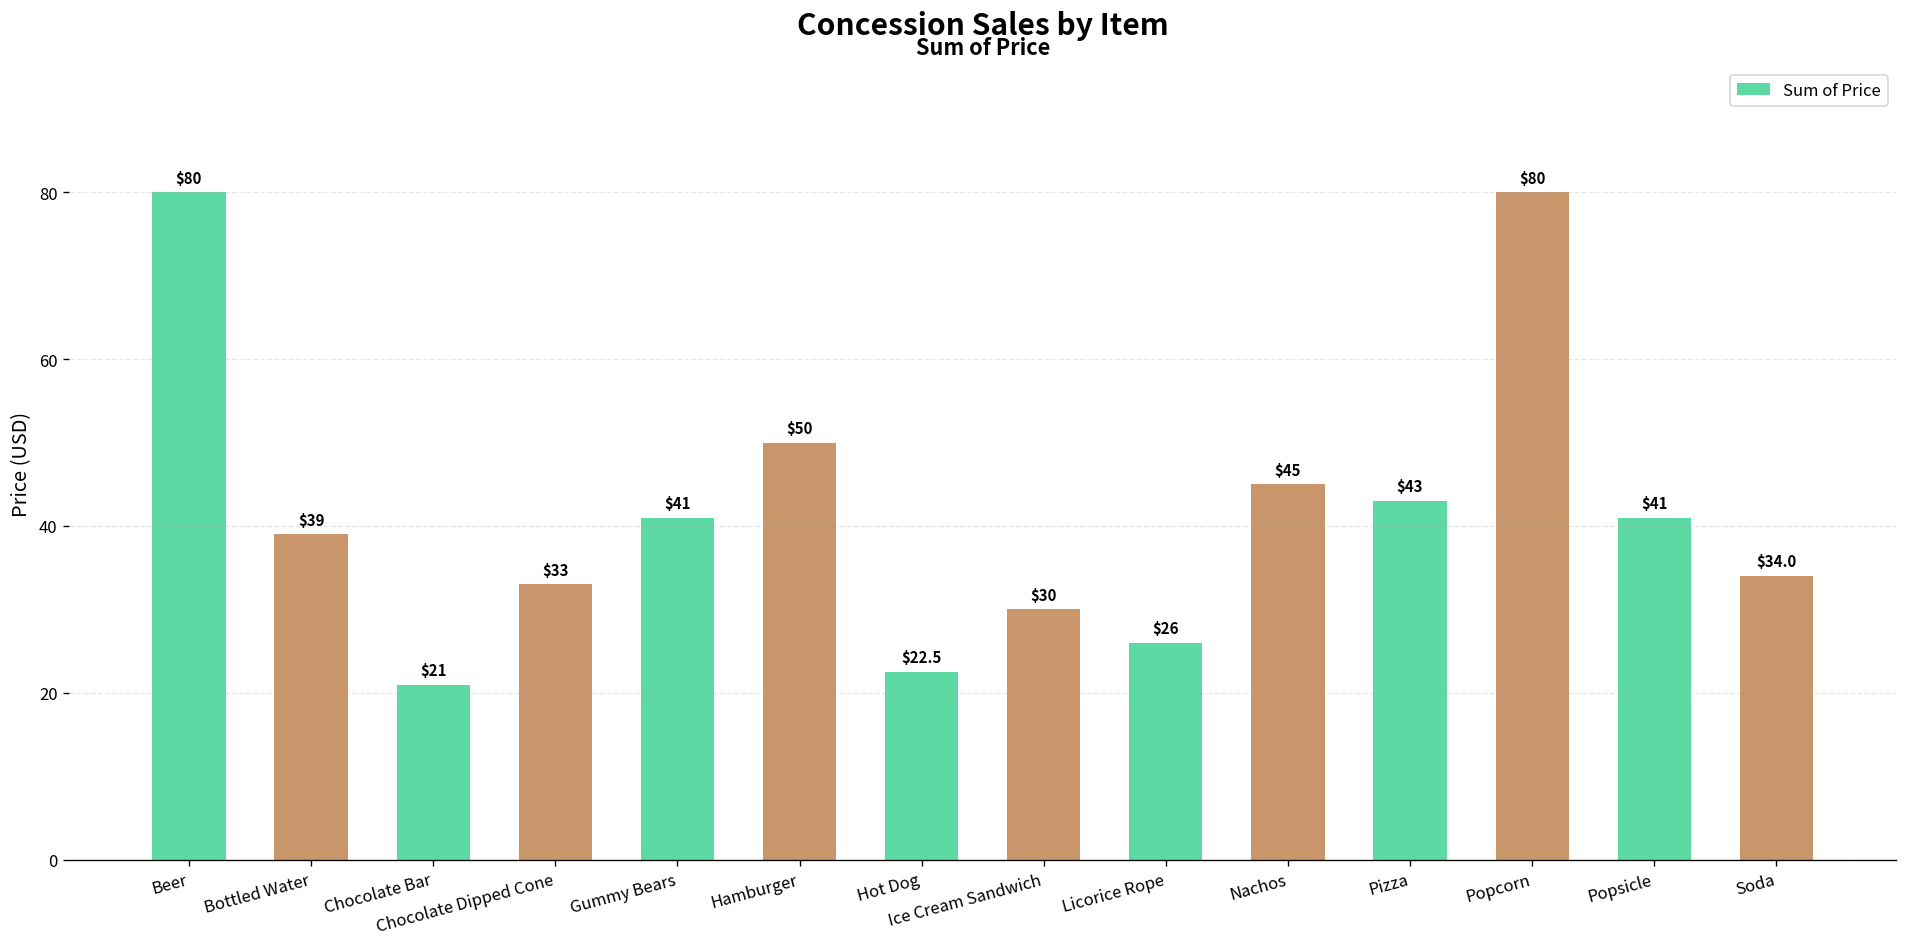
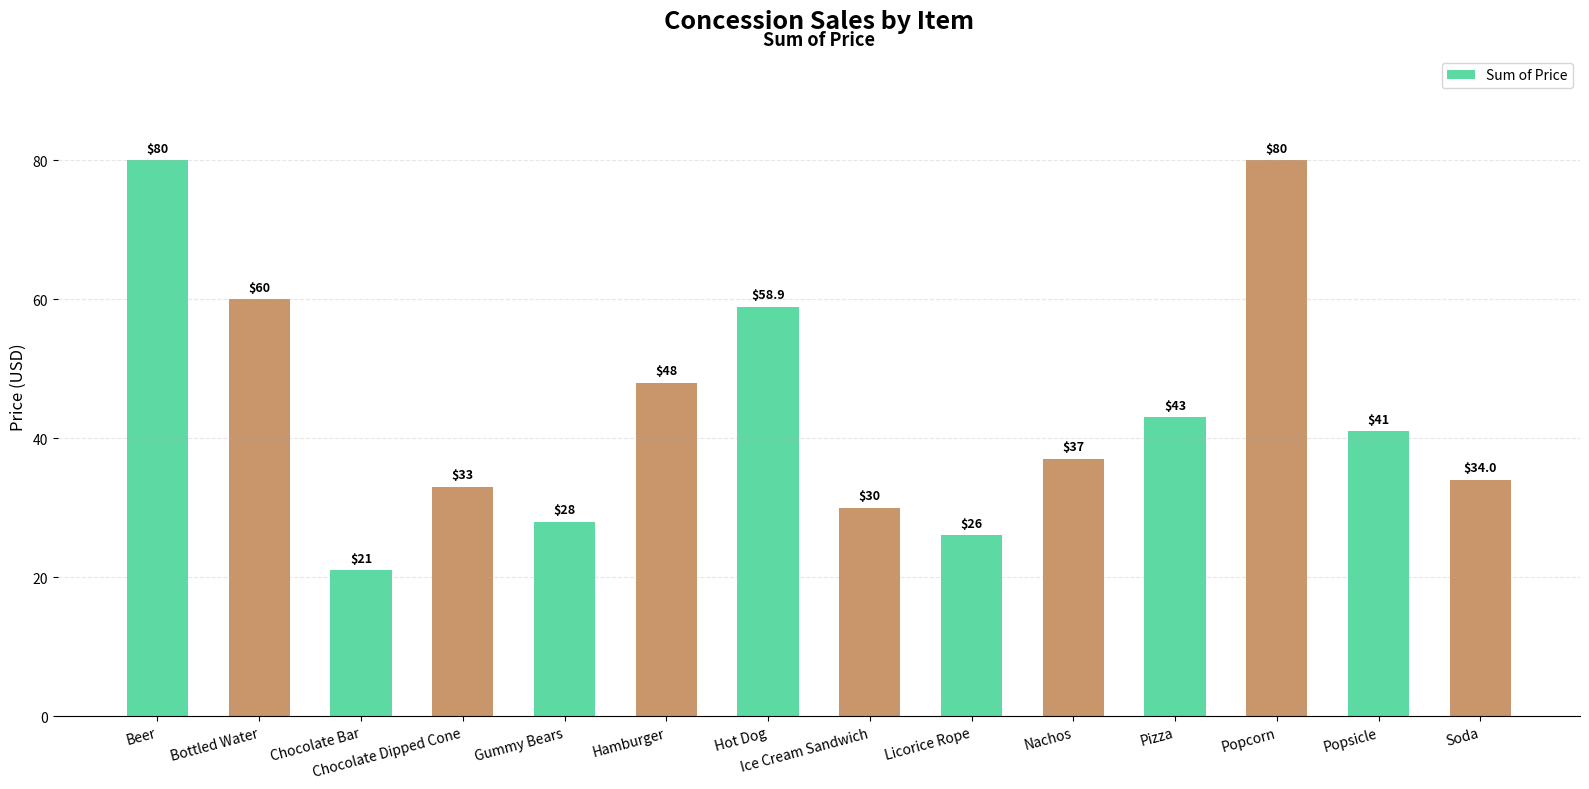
  {
    "Beer": "$80",
-   "Bottled Water": "$39",
+   "Bottled Water": "$60",
    "Chocolate Bar": "$21",
    "Chocolate Dipped Cone": "$33",
-   "Gummy Bears": "$41",
-   "Hamburger": "$50",
-   "Hot Dog": "$22.5",
+   "Gummy Bears": "$28",
+   "Hamburger": "$48",
+   "Hot Dog": "$58.9",
    "Ice Cream Sandwich": "$30",
    "Licorice Rope": "$26",
-   "Nachos": "$45",
+   "Nachos": "$37",
    "Pizza": "$43",
    "Popcorn": "$80",
    "Popsicle": "$41",
    "Soda": "$34.0"
  }
